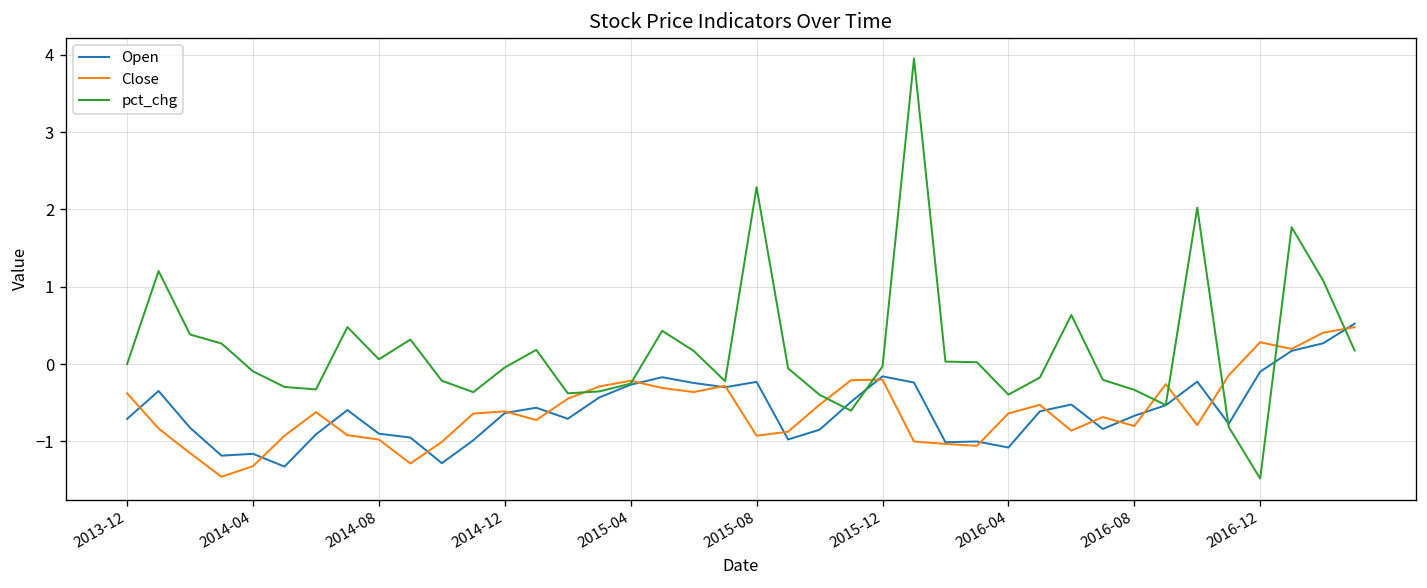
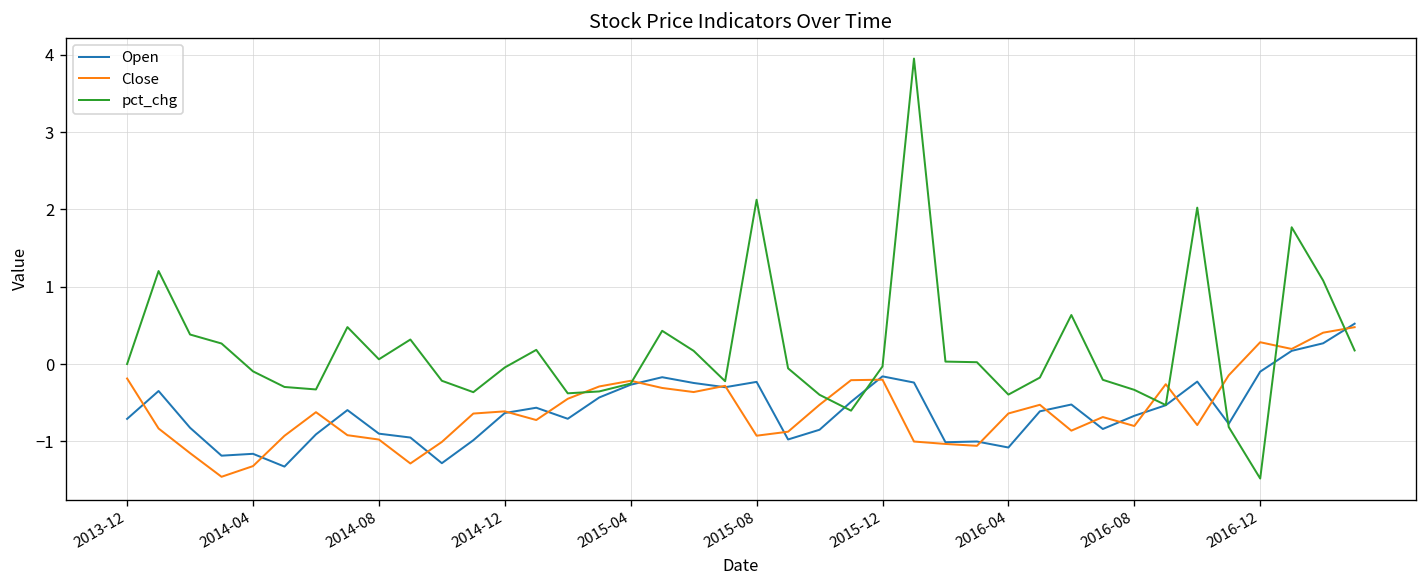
  {
    "Open": {
      "2013-12": -0.7,
      "2014-04": -1.2,
      "2014-08": -0.9,
      "2015-08": -0.2,
      "2015-12": -0.2,
      "2016-04": -1.1,
      "2016-08": -0.7,
      "2016-12": -0.1
    },
    "Close": {
-     "2013-12": -0.4,
+     "2013-12": -0.2,
      "2014-04": -1.3,
      "2014-08": -1.0,
      "2015-08": -0.9,
      "2015-12": -0.2,
      "2016-04": -0.6,
      "2016-08": -0.8,
      "2016-12": 0.3
    },
    "pct_chg": {
      "2013-12": 0.0,
      "2014-04": -0.1,
      "2014-08": 0.1,
      "2014-12": 0.0,
-     "2015-08": 2.3,
+     "2015-08": 2.1,
      "2015-12": 0.0,
      "2016-04": -0.4,
      "2016-08": -0.3,
      "2016-12": -1.5
    }
  }
